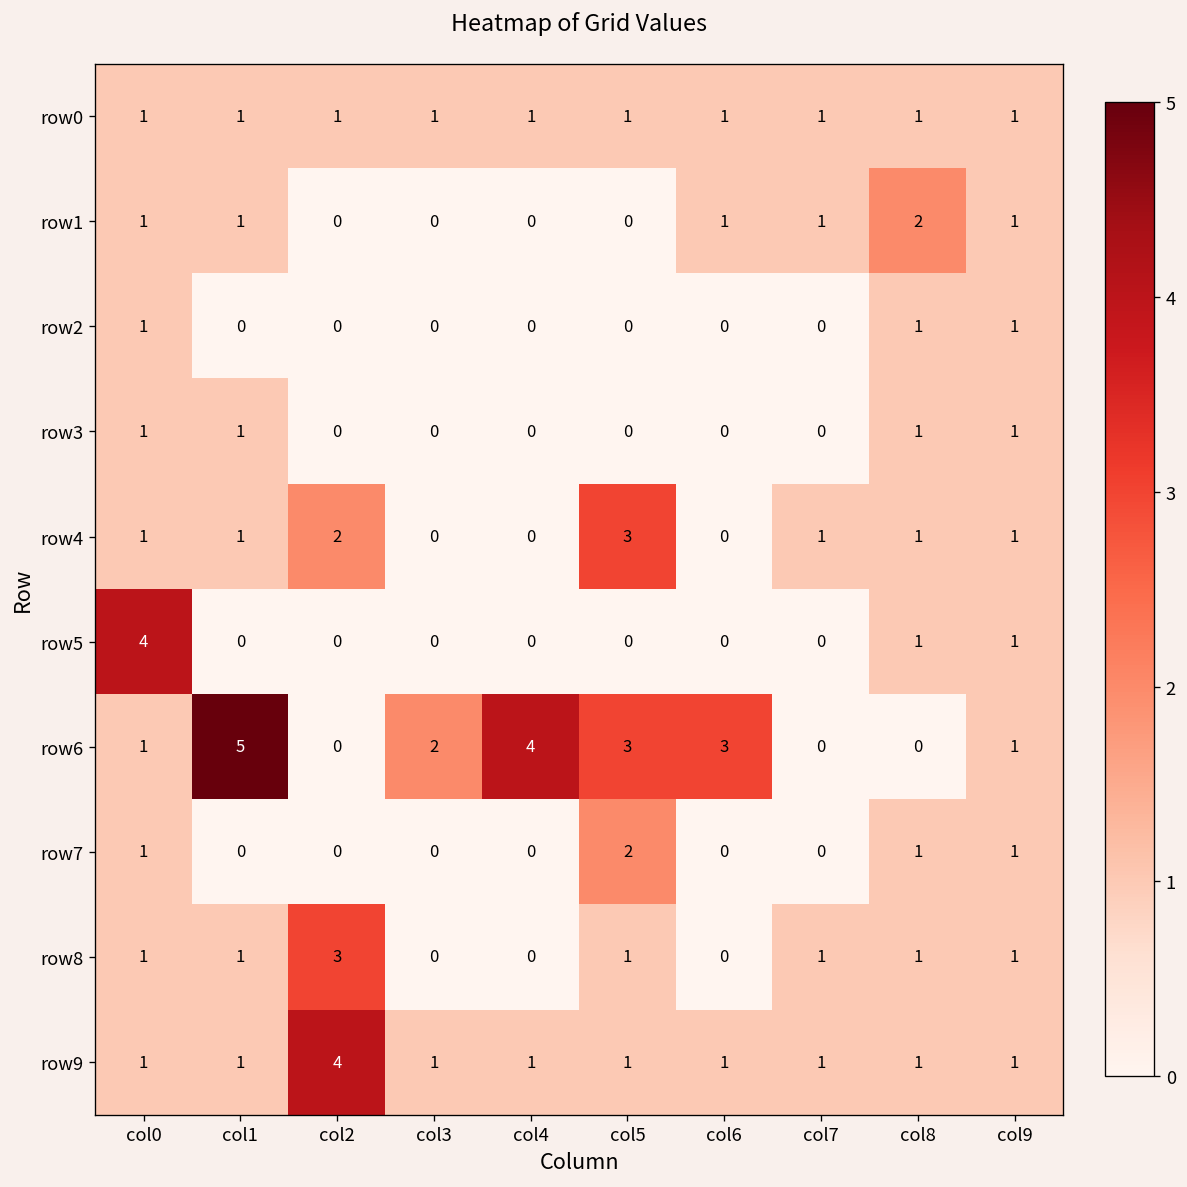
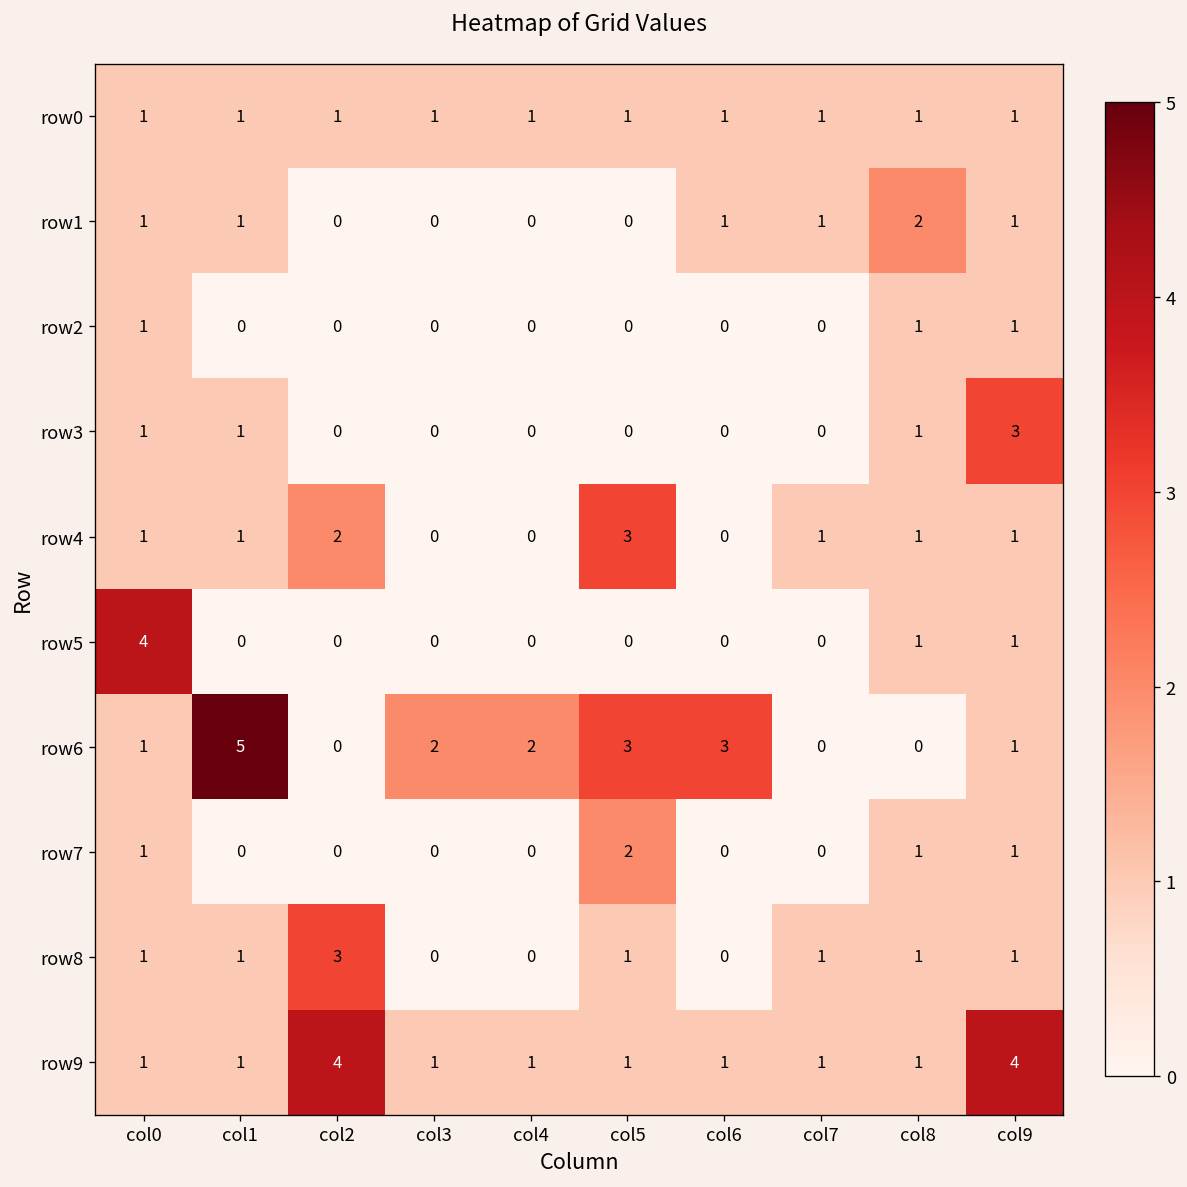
  {
    "row0": {
      "col0": 1,
      "col1": 1,
      "col2": 1,
      "col3": 1,
      "col4": 1,
      "col5": 1,
      "col6": 1,
      "col7": 1,
      "col8": 1,
      "col9": 1
    },
    "row1": {
      "col0": 1,
      "col1": 1,
      "col2": 0,
      "col3": 0,
      "col4": 0,
      "col5": 0,
      "col6": 1,
      "col7": 1,
      "col8": 2,
      "col9": 1
    },
    "row2": {
      "col0": 1,
      "col1": 0,
      "col2": 0,
      "col3": 0,
      "col4": 0,
      "col5": 0,
      "col6": 0,
      "col7": 0,
      "col8": 1,
      "col9": 1
    },
    "row3": {
      "col0": 1,
      "col1": 1,
      "col2": 0,
      "col3": 0,
      "col4": 0,
      "col5": 0,
      "col6": 0,
      "col7": 0,
      "col8": 1,
-     "col9": 1
+     "col9": 3
    },
    "row4": {
      "col0": 1,
      "col1": 1,
      "col2": 2,
      "col3": 0,
      "col4": 0,
      "col5": 3,
      "col6": 0,
      "col7": 1,
      "col8": 1,
      "col9": 1
    },
    "row5": {
      "col0": 4,
      "col1": 0,
      "col2": 0,
      "col3": 0,
      "col4": 0,
      "col5": 0,
      "col6": 0,
      "col7": 0,
      "col8": 1,
      "col9": 1
    },
    "row6": {
      "col0": 1,
      "col1": 5,
      "col2": 0,
      "col3": 2,
-     "col4": 4,
+     "col4": 2,
      "col5": 3,
      "col6": 3,
      "col7": 0,
      "col8": 0,
      "col9": 1
    },
    "row7": {
      "col0": 1,
      "col1": 0,
      "col2": 0,
      "col3": 0,
      "col4": 0,
      "col5": 2,
      "col6": 0,
      "col7": 0,
      "col8": 1,
      "col9": 1
    },
    "row8": {
      "col0": 1,
      "col1": 1,
      "col2": 3,
      "col3": 0,
      "col4": 0,
      "col5": 1,
      "col6": 0,
      "col7": 1,
      "col8": 1,
      "col9": 1
    },
    "row9": {
      "col0": 1,
      "col1": 1,
      "col2": 4,
      "col3": 1,
      "col4": 1,
      "col5": 1,
      "col6": 1,
      "col7": 1,
      "col8": 1,
-     "col9": 1
+     "col9": 4
    }
  }
